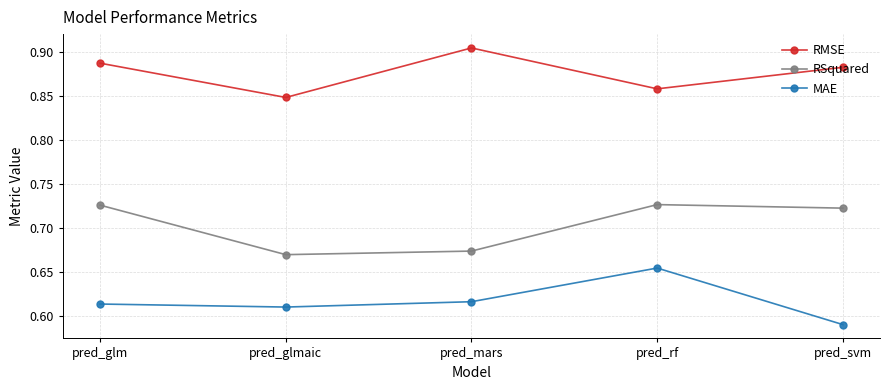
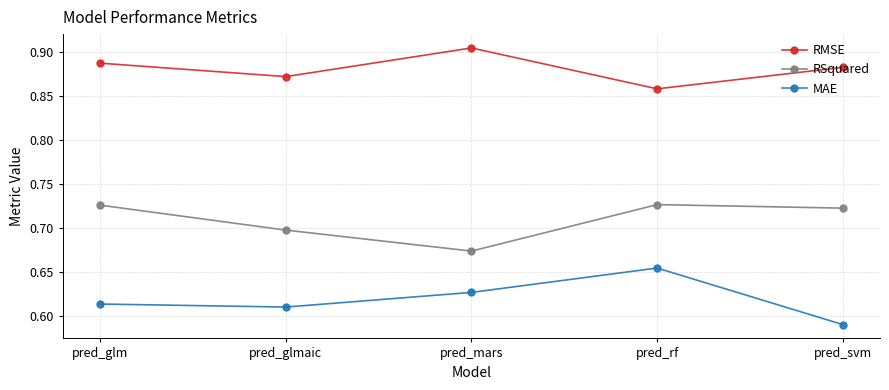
  {
    "RMSE": {
      "pred_glm": 0.89,
-     "pred_glmaic": 0.85,
+     "pred_glmaic": 0.87,
      "pred_mars": 0.90,
      "pred_rf": 0.86,
      "pred_svm": 0.88
    },
    "RSquared": {
      "pred_glm": 0.73,
-     "pred_glmaic": 0.67,
+     "pred_glmaic": 0.70,
      "pred_mars": 0.67,
      "pred_rf": 0.73,
      "pred_svm": 0.72
    },
    "MAE": {
      "pred_glm": 0.61,
      "pred_glmaic": 0.61,
-     "pred_mars": 0.62,
+     "pred_mars": 0.63,
      "pred_rf": 0.65,
      "pred_svm": 0.59
    }
  }
